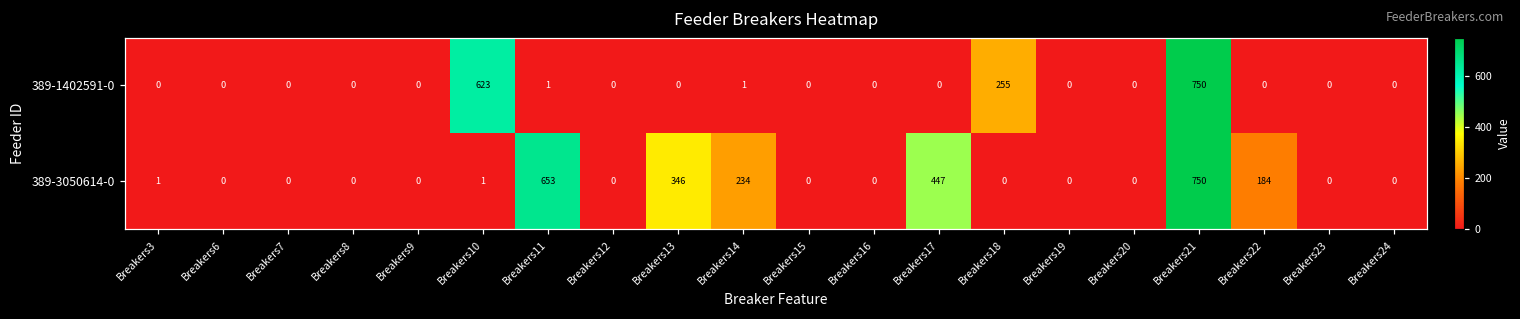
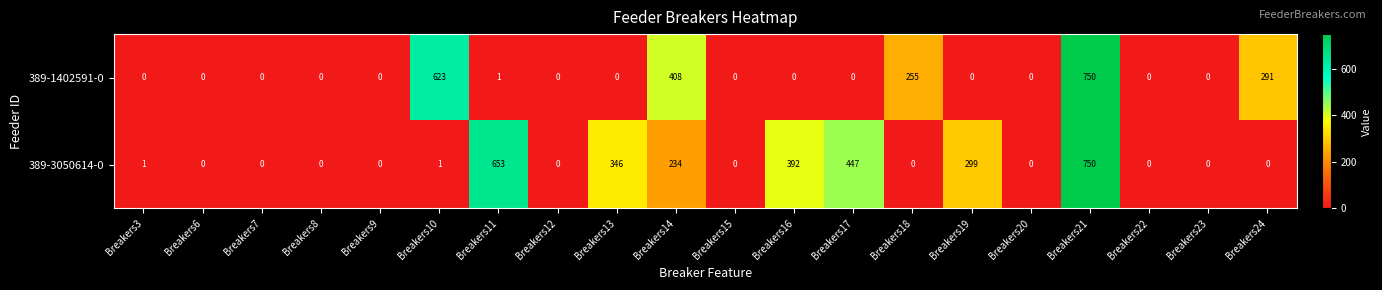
  {
    "389-1402591-0": {
      "Breakers3": 0,
      "Breakers6": 0,
      "Breakers7": 0,
      "Breakers8": 0,
      "Breakers9": 0,
      "Breakers10": 623,
      "Breakers11": 1,
      "Breakers12": 0,
      "Breakers13": 0,
-     "Breakers14": 1,
+     "Breakers14": 408,
      "Breakers15": 0,
      "Breakers16": 0,
      "Breakers17": 0,
      "Breakers18": 255,
      "Breakers19": 0,
      "Breakers20": 0,
      "Breakers21": 750,
      "Breakers22": 0,
      "Breakers23": 0,
-     "Breakers24": 0
+     "Breakers24": 291
    },
    "389-3050614-0": {
      "Breakers3": 1,
      "Breakers6": 0,
      "Breakers7": 0,
      "Breakers8": 0,
      "Breakers9": 0,
      "Breakers10": 1,
      "Breakers11": 653,
      "Breakers12": 0,
      "Breakers13": 346,
      "Breakers14": 234,
      "Breakers15": 0,
-     "Breakers16": 0,
+     "Breakers16": 392,
      "Breakers17": 447,
      "Breakers18": 0,
-     "Breakers19": 0,
+     "Breakers19": 299,
      "Breakers20": 0,
      "Breakers21": 750,
-     "Breakers22": 184,
+     "Breakers22": 0,
      "Breakers23": 0,
      "Breakers24": 0
    }
  }
